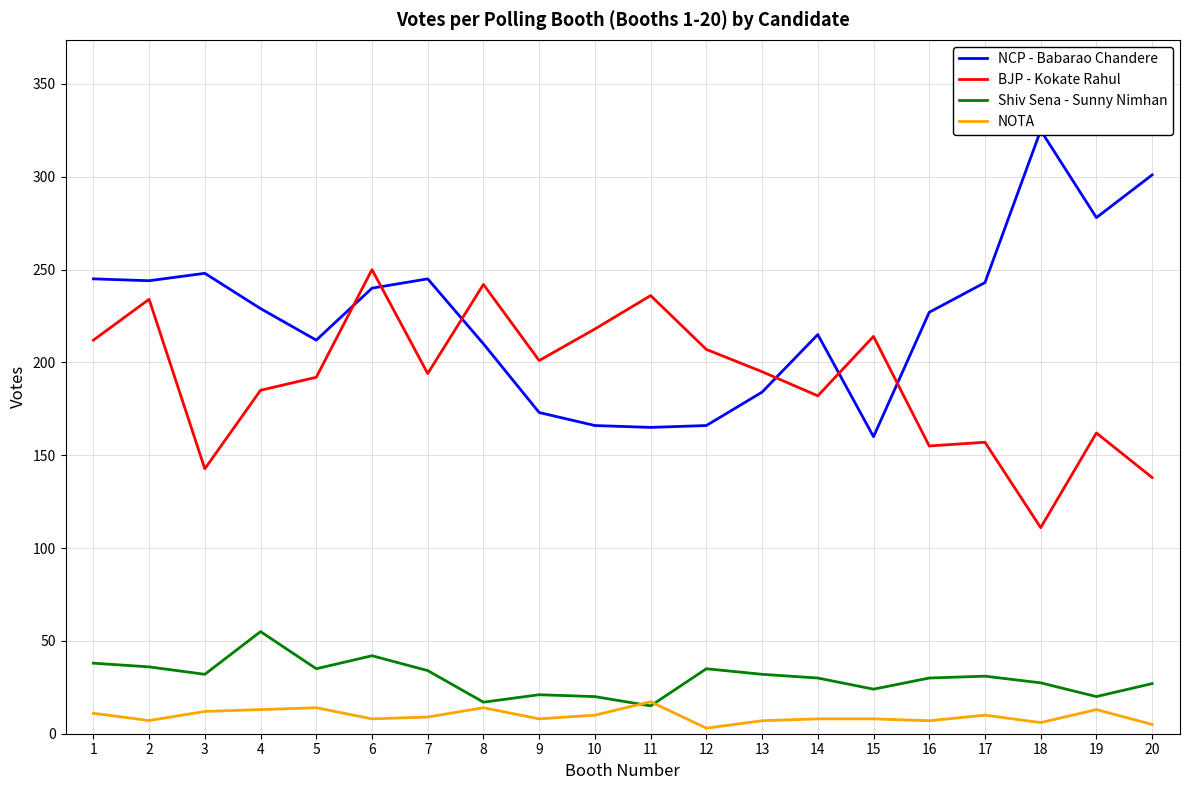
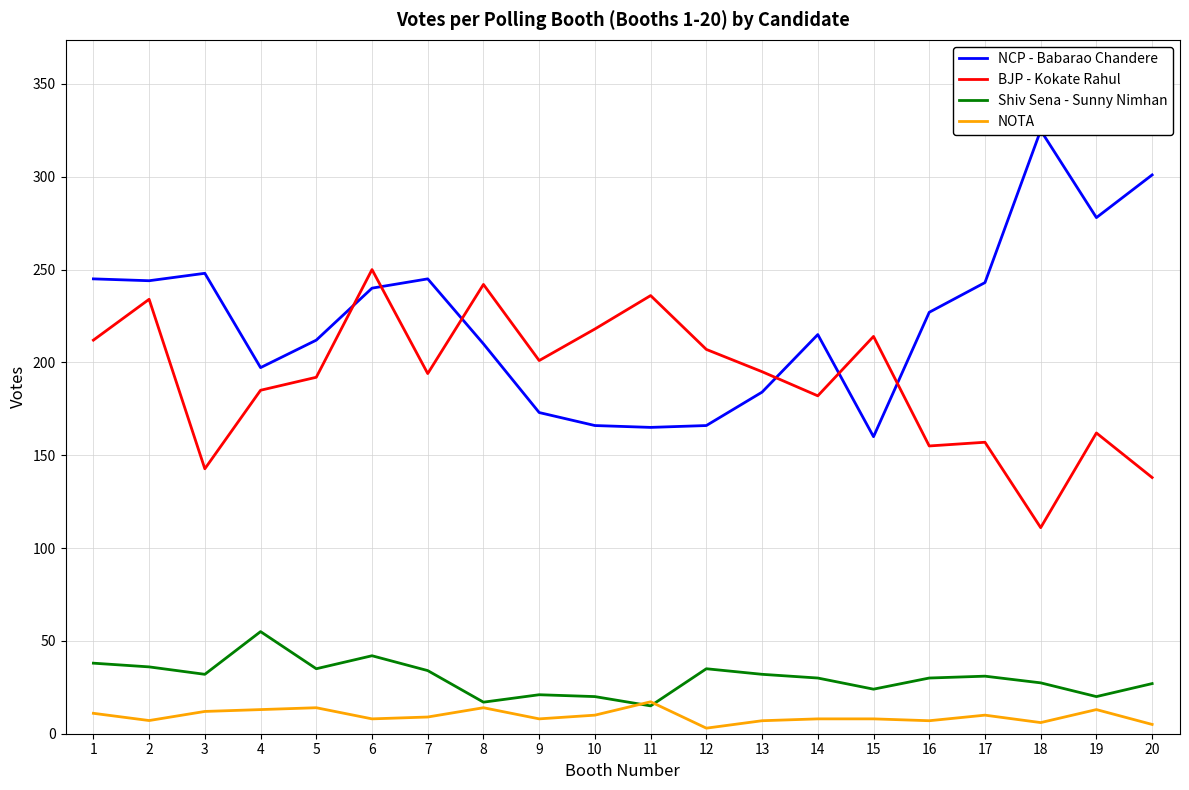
  {
    "NCP - Babarao Chandere": {
      "1": 245,
      "2": 244,
      "3": 248,
-     "4": 229,
+     "4": 197,
      "5": 212,
      "6": 240,
      "7": 245,
      "8": 210,
      "9": 173,
      "10": 166,
      "11": 165,
      "12": 166,
      "13": 184,
      "14": 215,
      "15": 160,
      "16": 227,
      "17": 243,
      "19": 278,
      "20": 301
    },
    "BJP - Kokate Rahul": {
      "1": 212,
      "2": 234,
      "3": 143,
      "4": 185,
      "5": 192,
      "6": 250,
      "7": 194,
      "8": 242,
      "9": 201,
      "10": 218,
      "11": 236,
      "12": 207,
      "13": 195,
      "14": 182,
      "15": 214,
      "16": 155,
      "17": 157,
      "18": 111,
      "19": 162,
      "20": 138
    },
    "Shiv Sena - Sunny Nimhan": {
      "1": 38,
      "2": 36,
      "3": 32,
      "4": 55,
      "5": 35,
      "6": 42,
      "7": 34,
      "8": 17,
      "9": 21,
      "10": 20,
      "11": 15,
      "12": 35,
      "13": 32,
      "14": 30,
      "15": 24,
      "16": 30,
      "17": 31,
      "18": 27,
      "19": 20,
      "20": 27
    },
    "NOTA": {
      "1": 11,
      "2": 7,
      "3": 12,
      "4": 13,
      "5": 14,
      "6": 8,
      "7": 9,
      "8": 14,
      "9": 8,
      "10": 10,
      "11": 17,
      "12": 3,
      "13": 7,
      "14": 8,
      "15": 8,
      "16": 7,
      "17": 10,
      "18": 6,
      "19": 13,
      "20": 5
    }
  }
